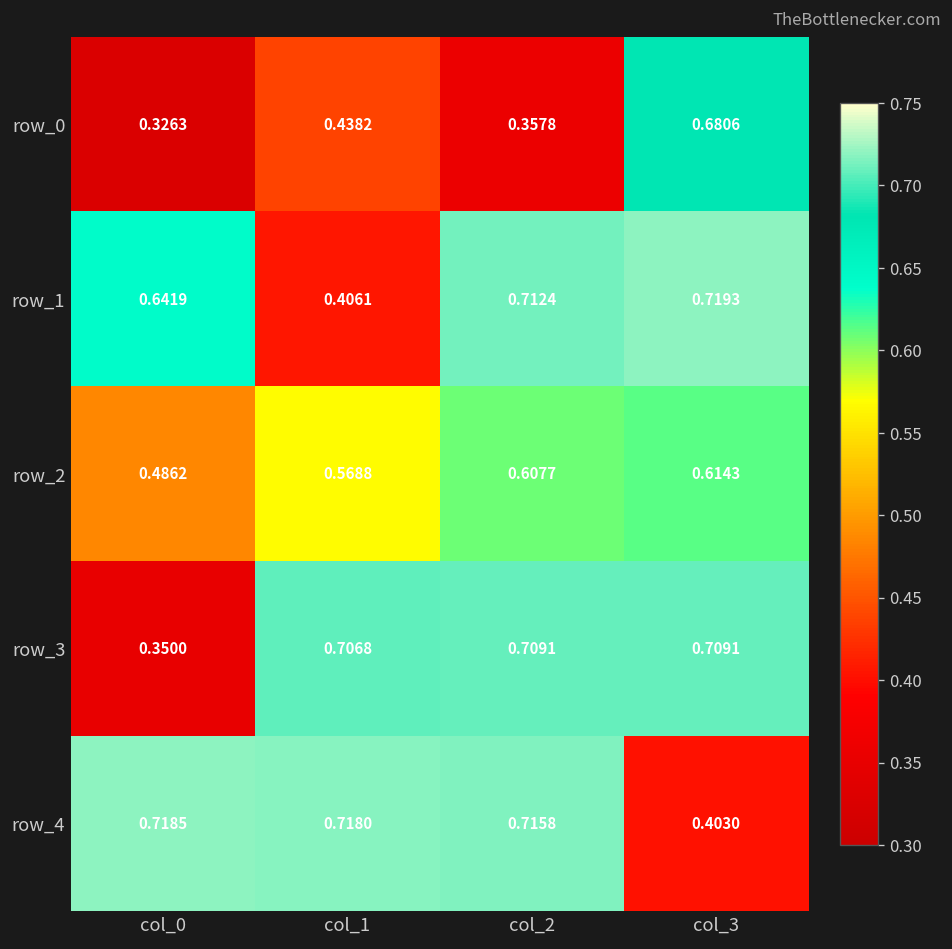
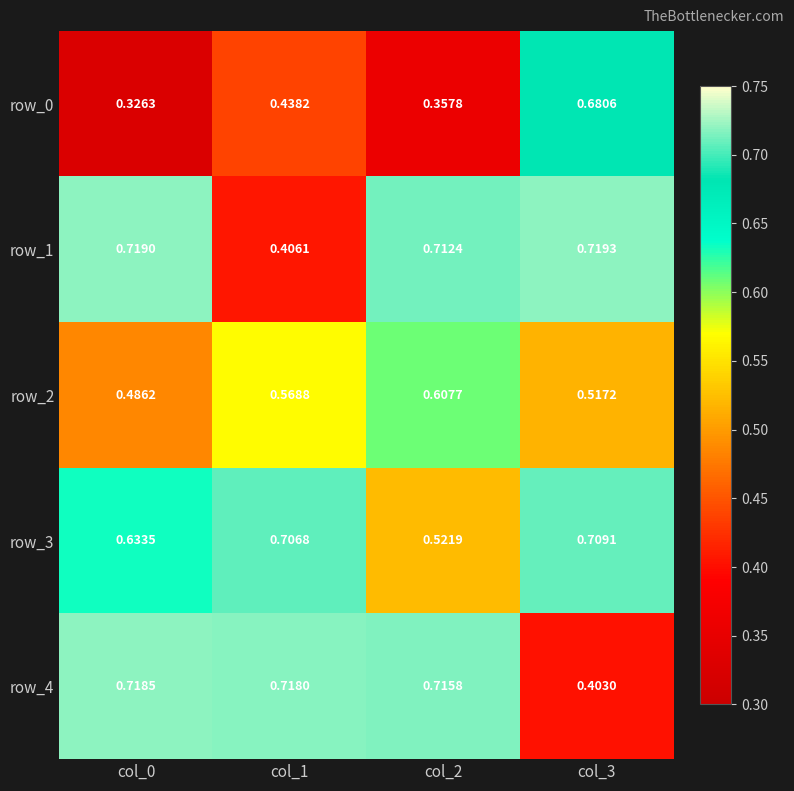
  {
    "row_0": {
      "col_0": 0.3263,
      "col_1": 0.4382,
      "col_2": 0.3578,
      "col_3": 0.6806
    },
    "row_1": {
-     "col_0": 0.6419,
+     "col_0": 0.7190,
      "col_1": 0.4061,
      "col_2": 0.7124,
      "col_3": 0.7193
    },
    "row_2": {
      "col_0": 0.4862,
      "col_1": 0.5688,
      "col_2": 0.6077,
-     "col_3": 0.6143
+     "col_3": 0.5172
    },
    "row_3": {
-     "col_0": 0.3500,
+     "col_0": 0.6335,
      "col_1": 0.7068,
-     "col_2": 0.7091,
+     "col_2": 0.5219,
      "col_3": 0.7091
    },
    "row_4": {
      "col_0": 0.7185,
      "col_1": 0.7180,
      "col_2": 0.7158,
      "col_3": 0.4030
    }
  }
